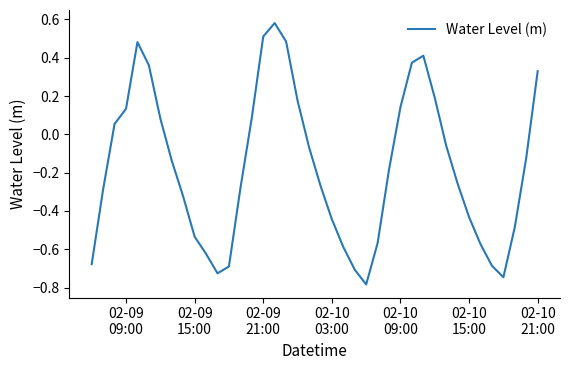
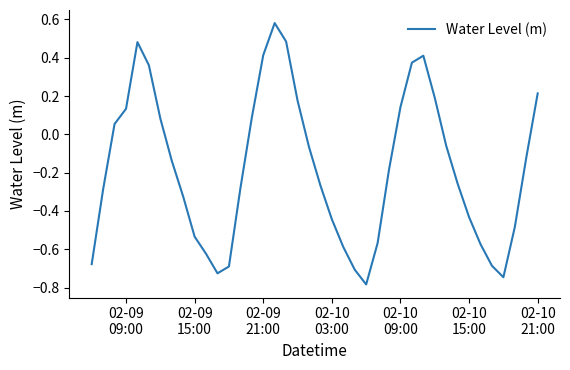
  {
    "02-09 09:00": 0.13,
    "02-09 15:00": -0.53,
-   "02-09 21:00": 0.51,
+   "02-09 21:00": 0.41,
    "02-10 03:00": -0.44,
    "02-10 09:00": 0.14,
    "02-10 15:00": -0.43,
-   "02-10 21:00": 0.33
+   "02-10 21:00": 0.21
  }
